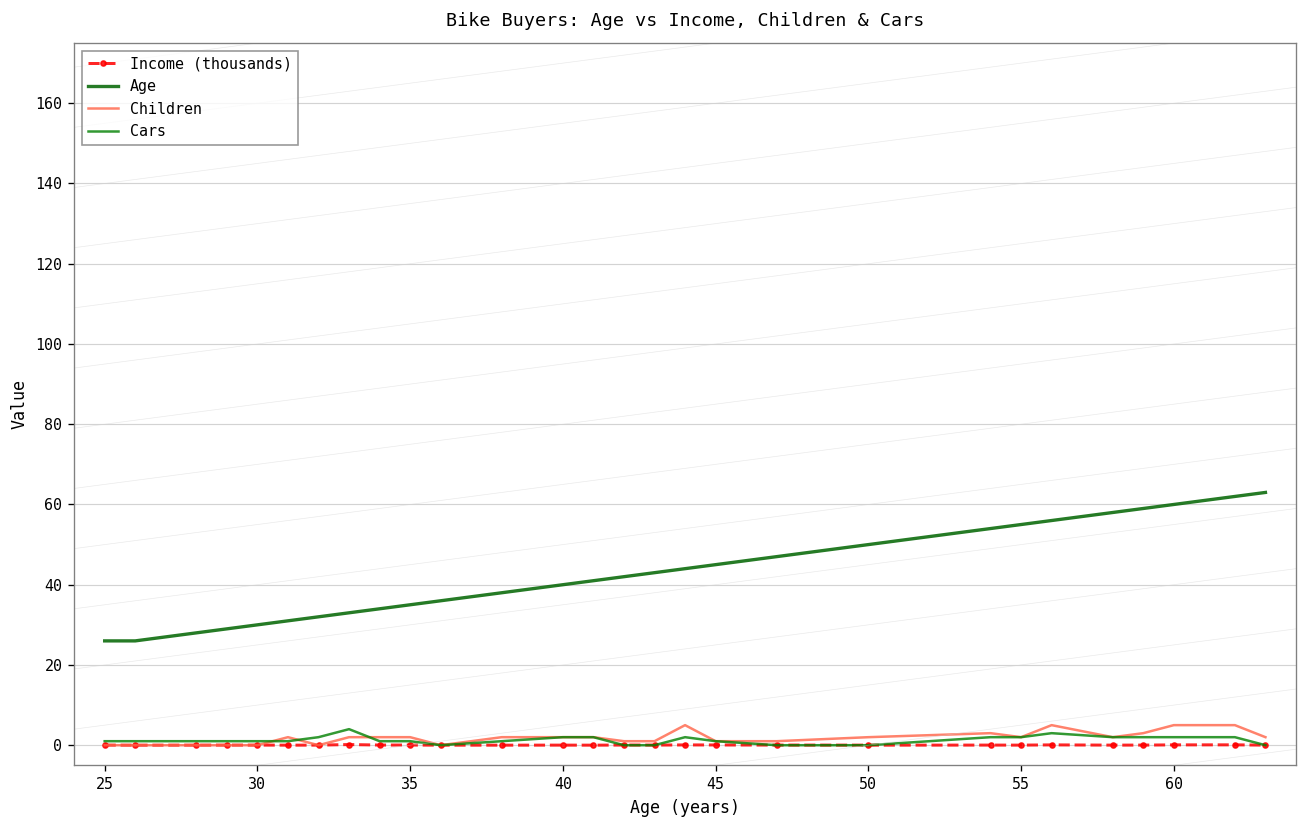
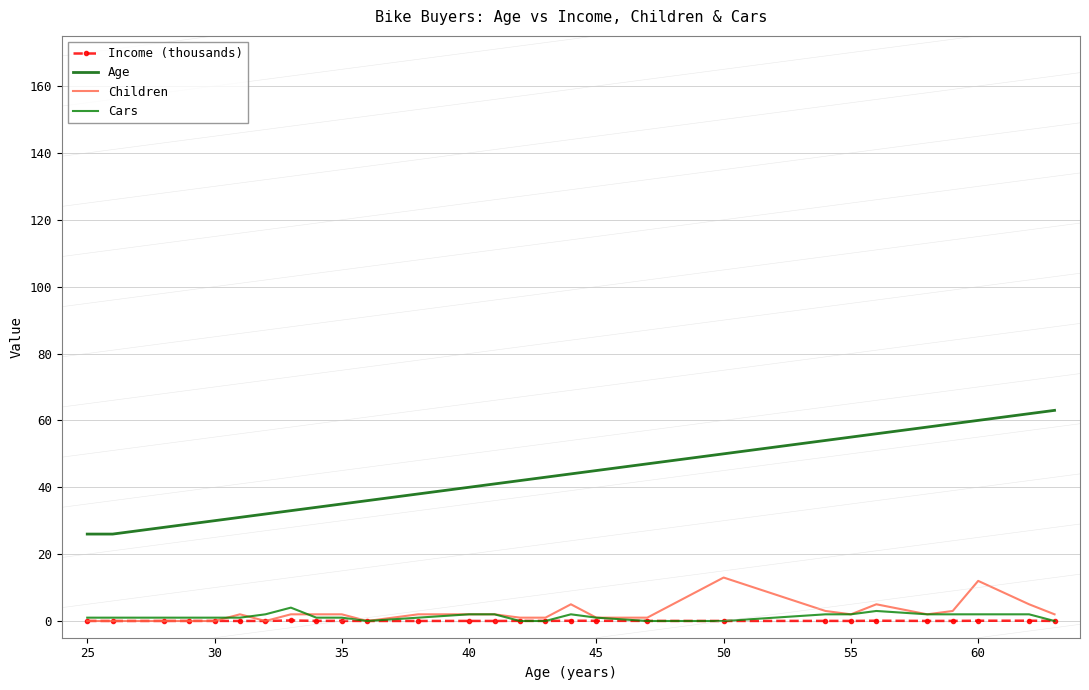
  {
    "Income (thousands)": {
      "35": 0,
      "40": 0,
      "45": 0,
      "55": 0,
      "60": 0
    },
    "Children": {
      "35": 2,
-     "50": 2,
-     "60": 5
+     "50": 13,
+     "60": 12
    }
  }
